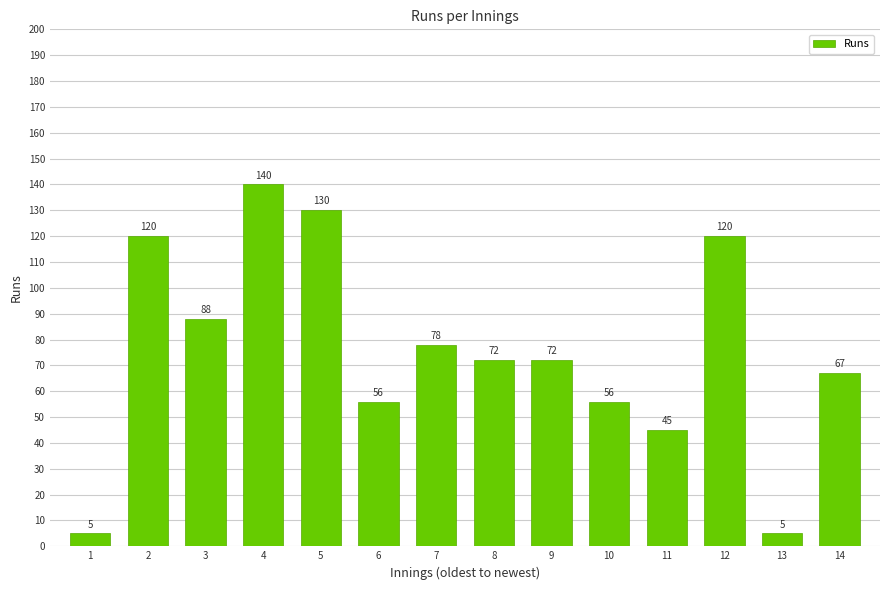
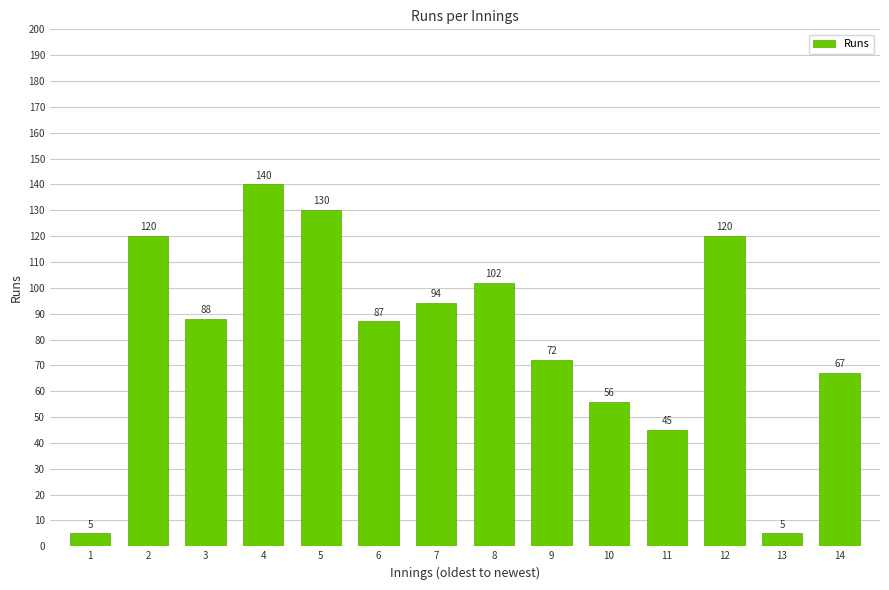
  {
    "1": 5,
    "2": 120,
    "3": 88,
    "4": 140,
    "5": 130,
-   "6": 56,
-   "7": 78,
-   "8": 72,
+   "6": 87,
+   "7": 94,
+   "8": 102,
    "9": 72,
    "10": 56,
    "11": 45,
    "12": 120,
    "13": 5,
    "14": 67
  }
